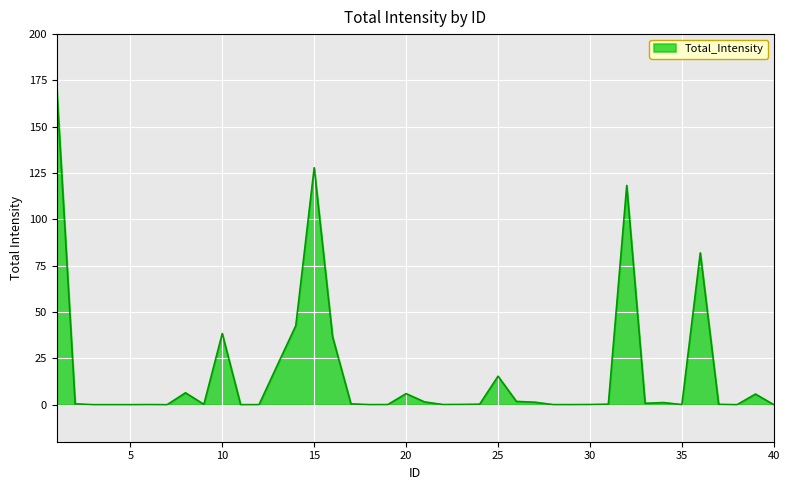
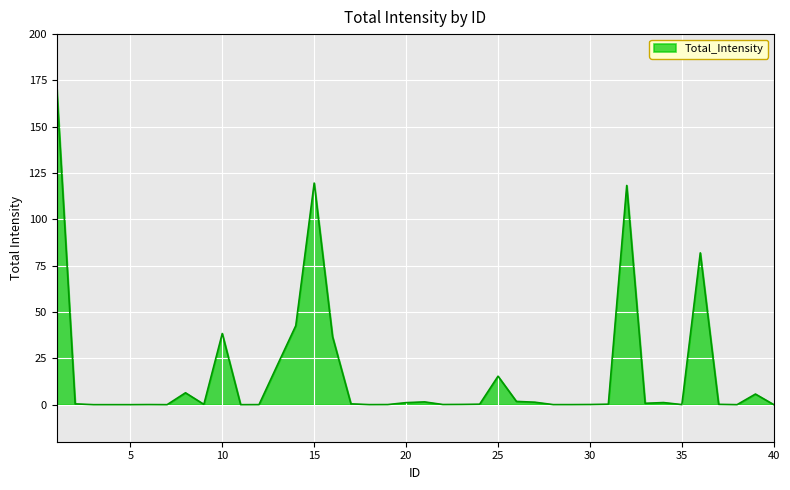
  {
    "5": 0,
    "10": 38,
-   "15": 128,
-   "20": 6,
+   "15": 120,
+   "20": 1,
    "25": 15,
    "30": 0,
    "35": 0,
    "40": 0
  }
